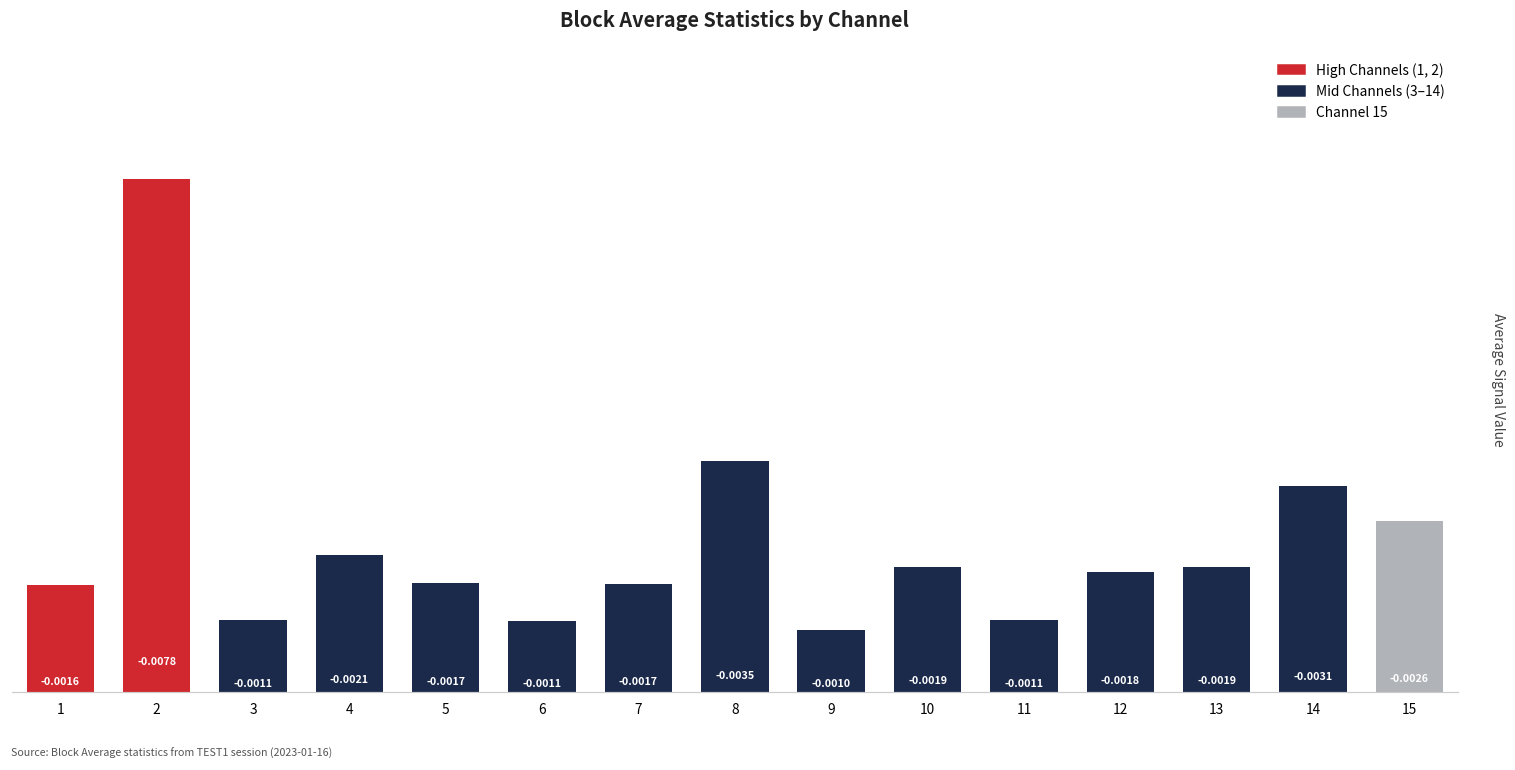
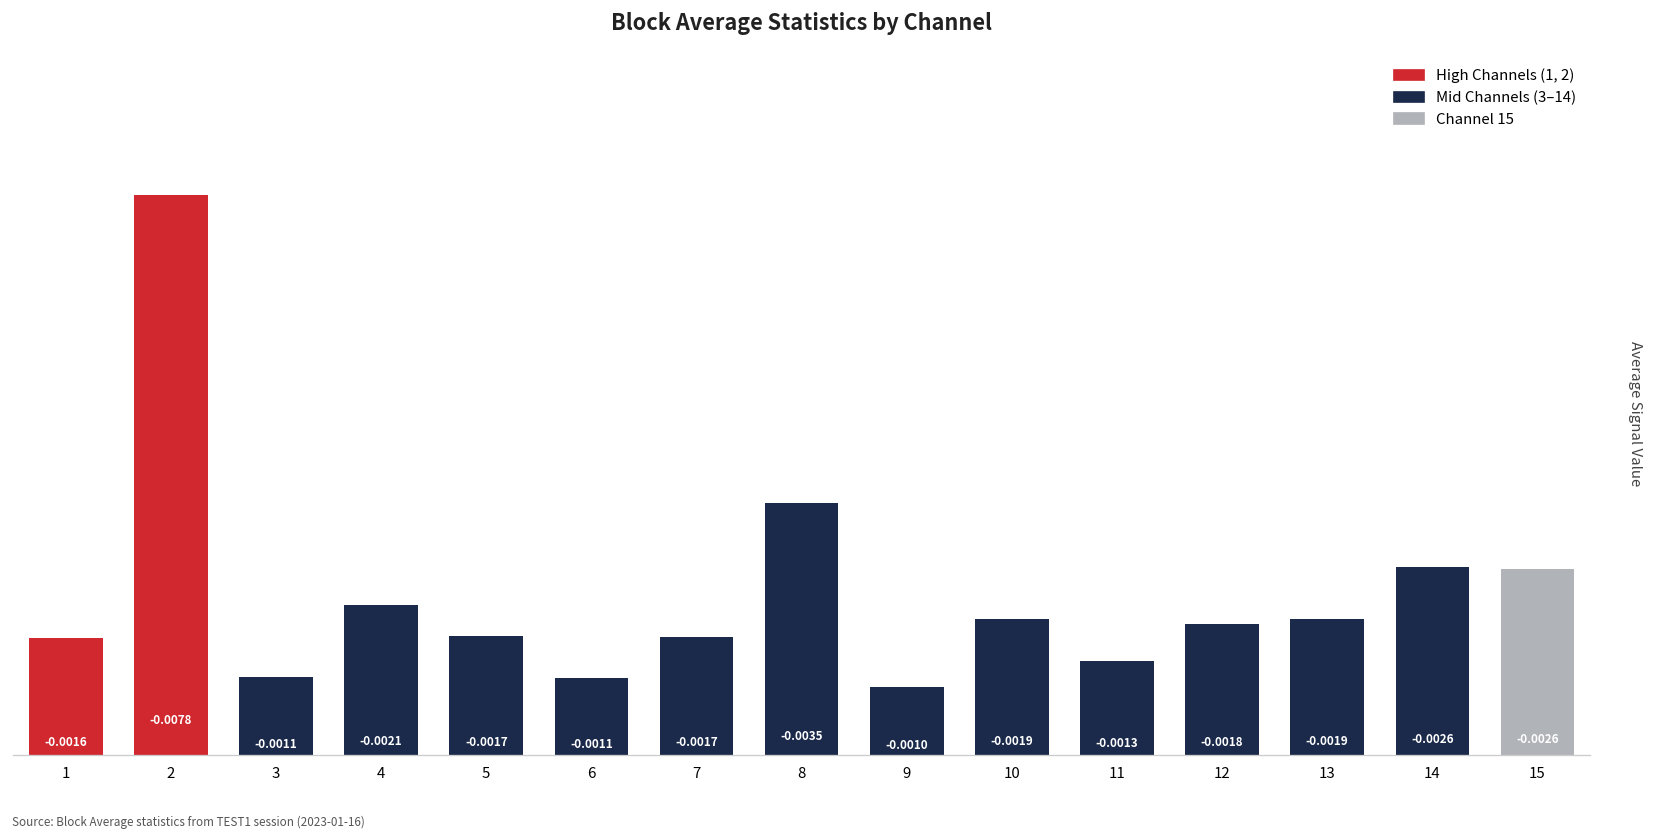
  {
-   "11": -0.0011,
-   "14": -0.0031
+   "11": -0.0013,
+   "14": -0.0026
  }
